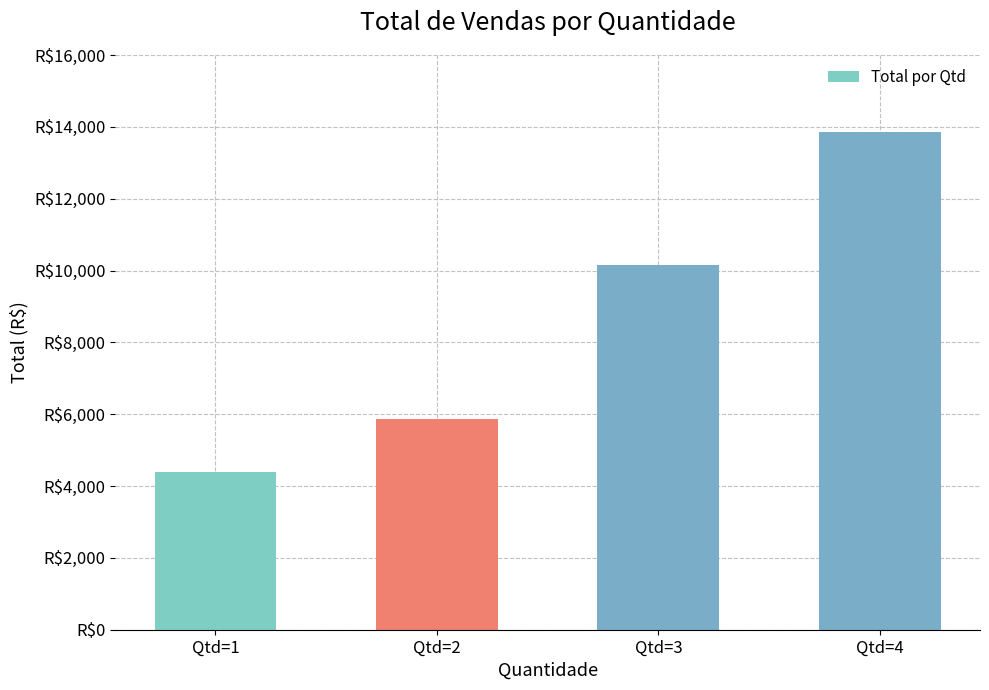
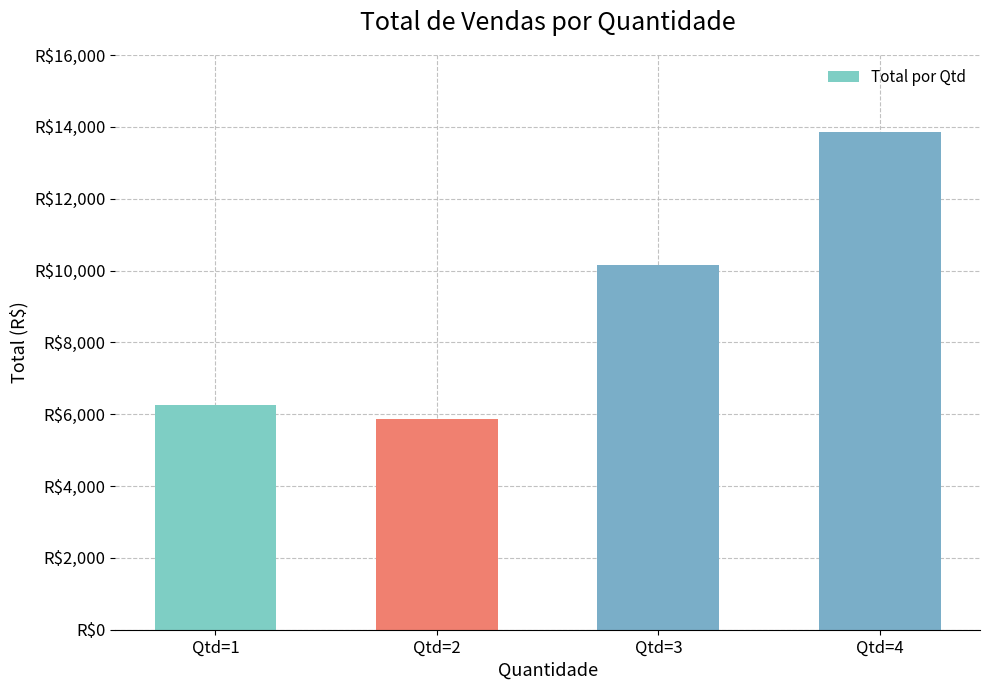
  {
-   "Qtd=1": "R$4,400",
+   "Qtd=1": "R$6,200",
    "Qtd=2": "R$5,900",
    "Qtd=3": "R$10,100",
    "Qtd=4": "R$13,800"
  }
